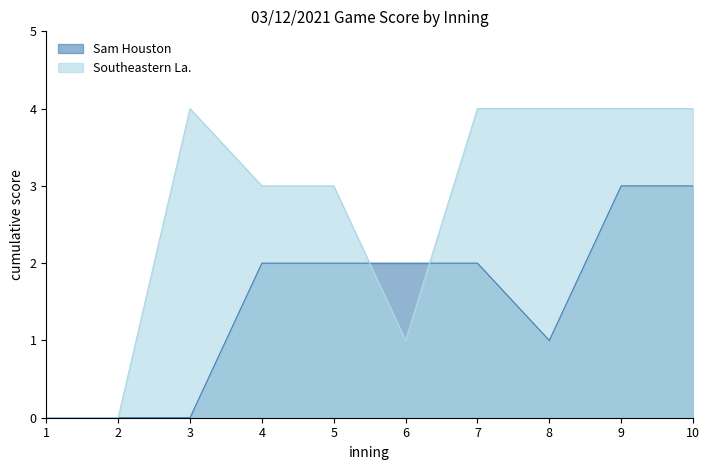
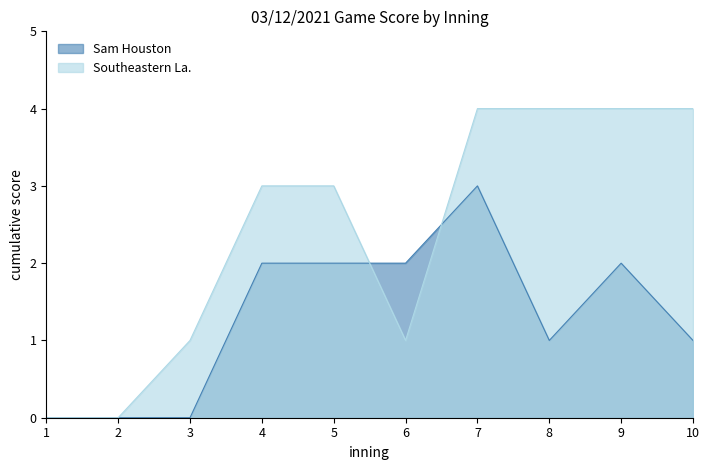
  {
    "Sam Houston": {
      "3": 0,
      "4": 2,
      "5": 2,
      "6": 2,
-     "7": 2,
+     "7": 3,
      "8": 1,
-     "9": 3,
-     "10": 3
+     "9": 2,
+     "10": 1
    },
    "Southeastern La.": {
-     "3": 4,
+     "3": 1,
      "4": 3,
      "5": 3,
      "6": 1,
      "7": 4,
      "8": 4,
      "9": 4,
      "10": 4
    }
  }
